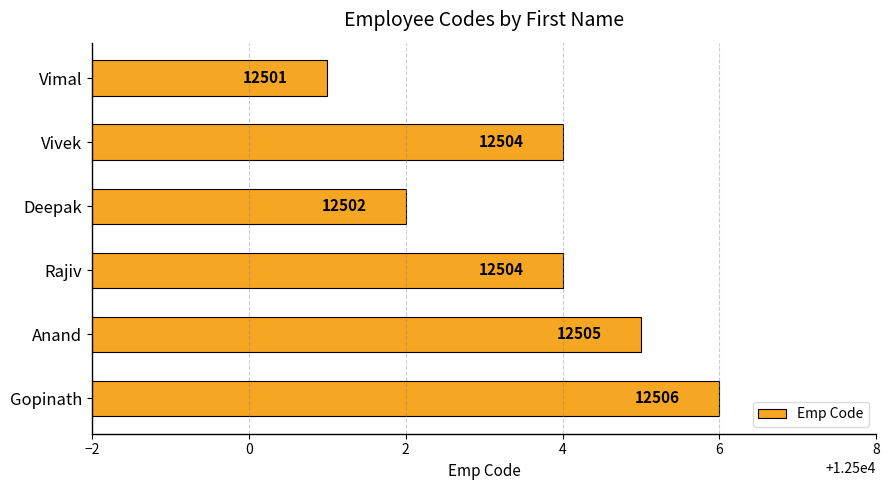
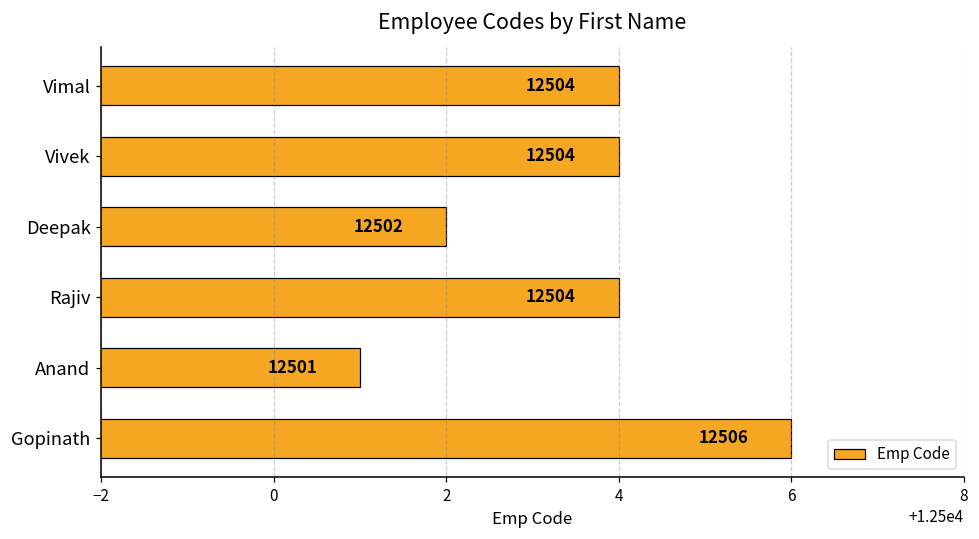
  {
-   "Vimal": 12501,
+   "Vimal": 12504,
    "Vivek": 12504,
    "Deepak": 12502,
    "Rajiv": 12504,
-   "Anand": 12505,
+   "Anand": 12501,
    "Gopinath": 12506
  }
